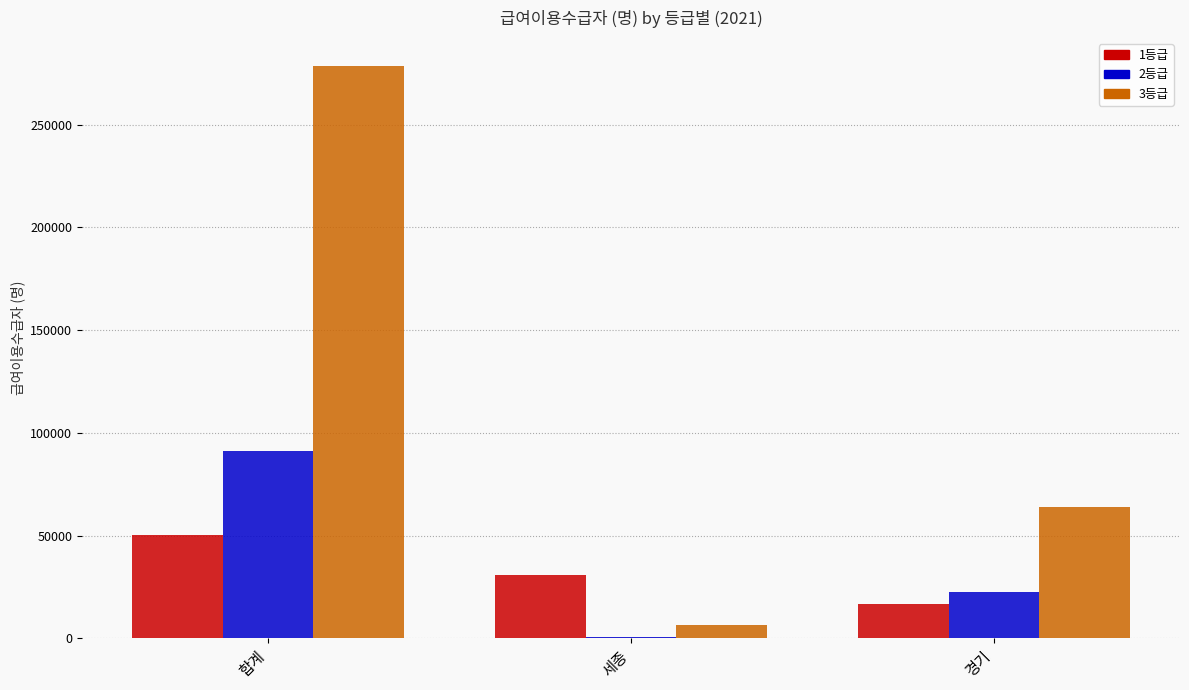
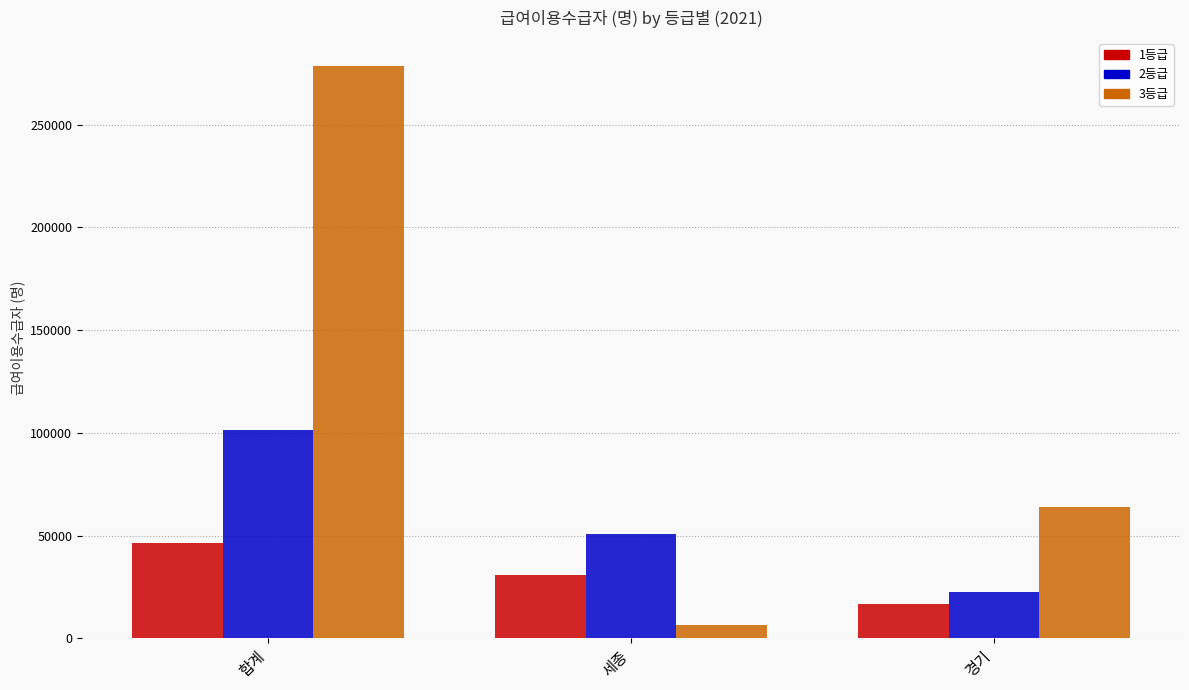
  {
    "1등급": {
-     "합계": 51000,
+     "합계": 46000,
      "세종": 31000,
      "경기": 17000
    },
    "2등급": {
-     "합계": 91000,
-     "세종": 0,
+     "합계": 101000,
+     "세종": 51000,
      "경기": 23000
    },
    "3등급": {
      "합계": 278000,
      "세종": 6000,
      "경기": 64000
    }
  }
